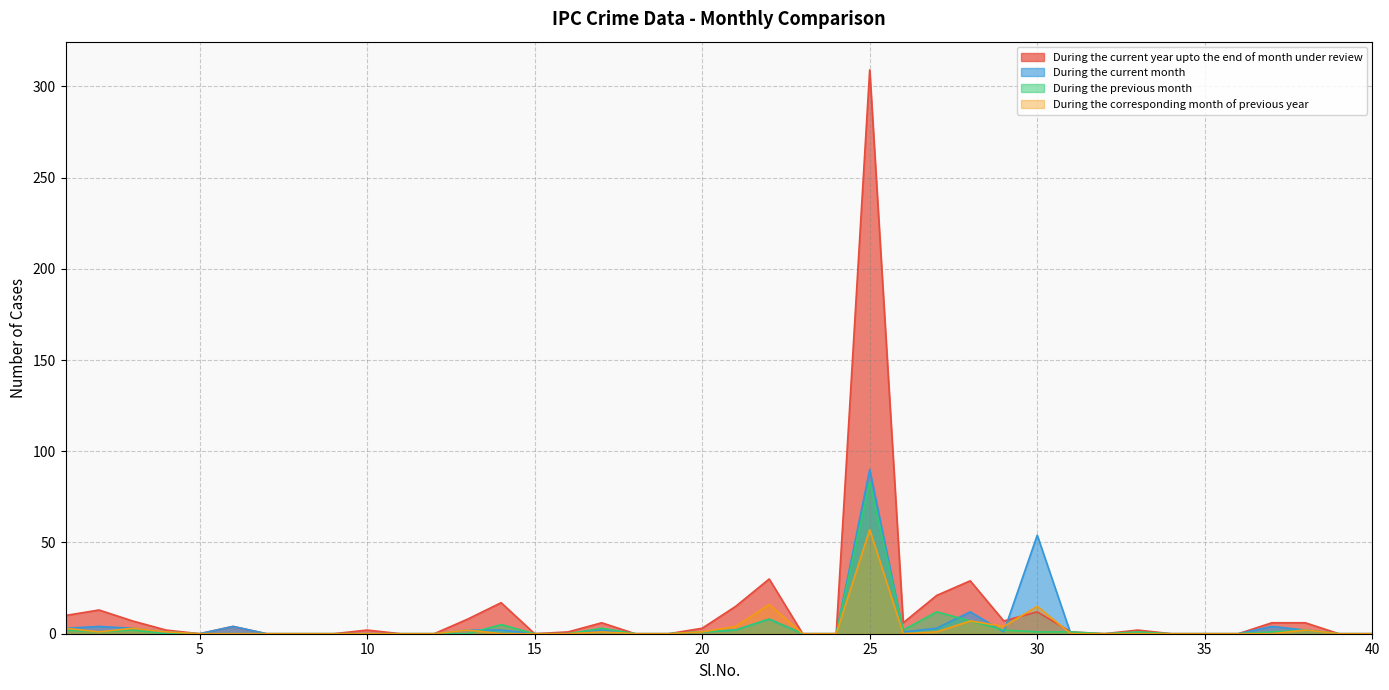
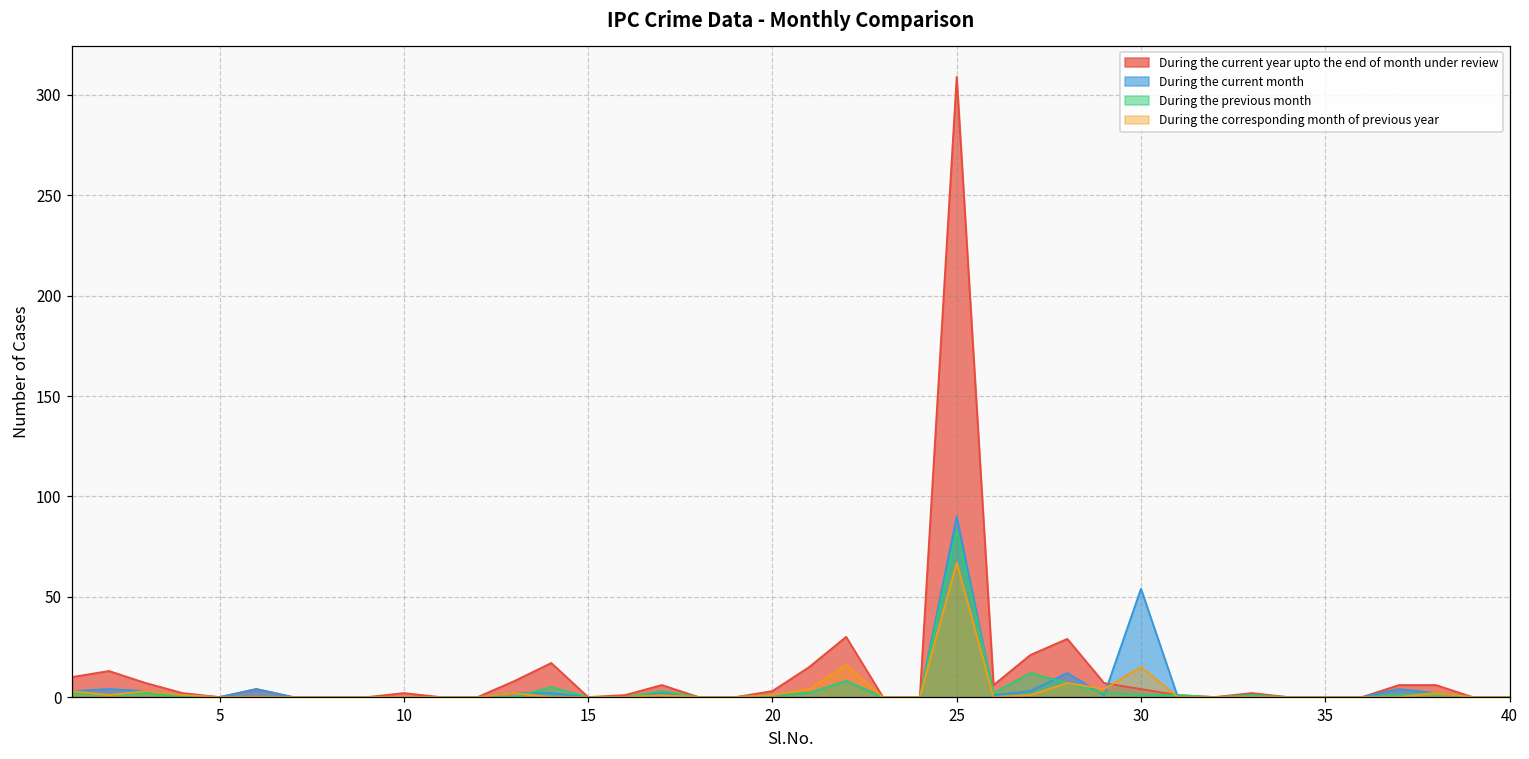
  {
    "During the current year upto the end of month under review": {
      "10": 2,
      "20": 3,
      "25": 309,
-     "30": 12
+     "30": 4
    },
    "During the current month": {
      "25": 90,
      "30": 54
    },
    "During the previous month": {
      "25": 83,
      "30": 1
    },
    "During the corresponding month of previous year": {
-     "25": 57,
+     "25": 67,
      "30": 15
    }
  }
